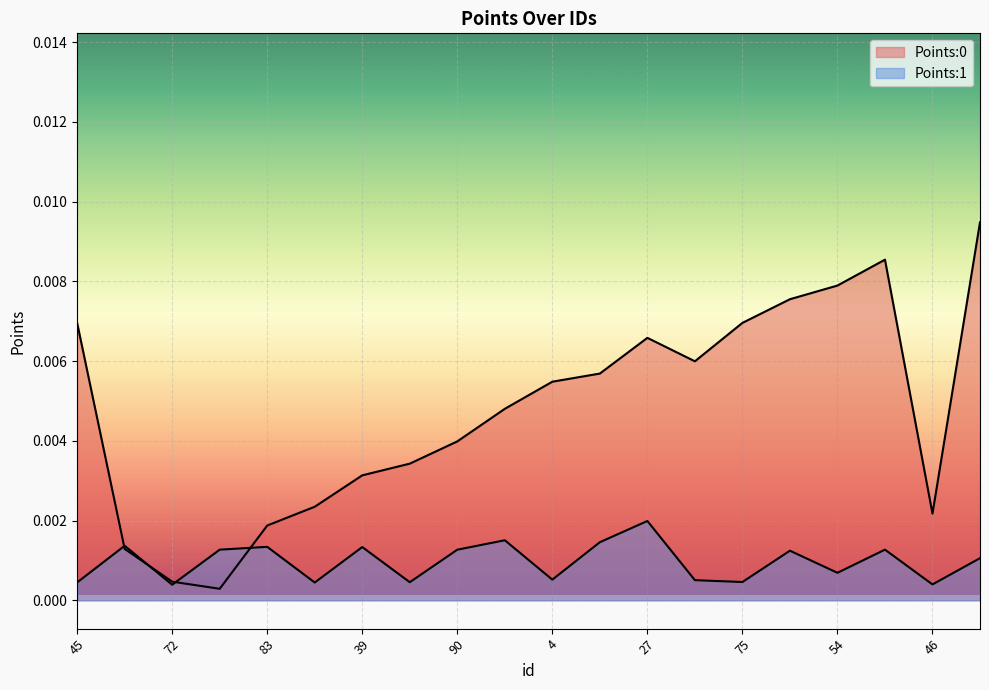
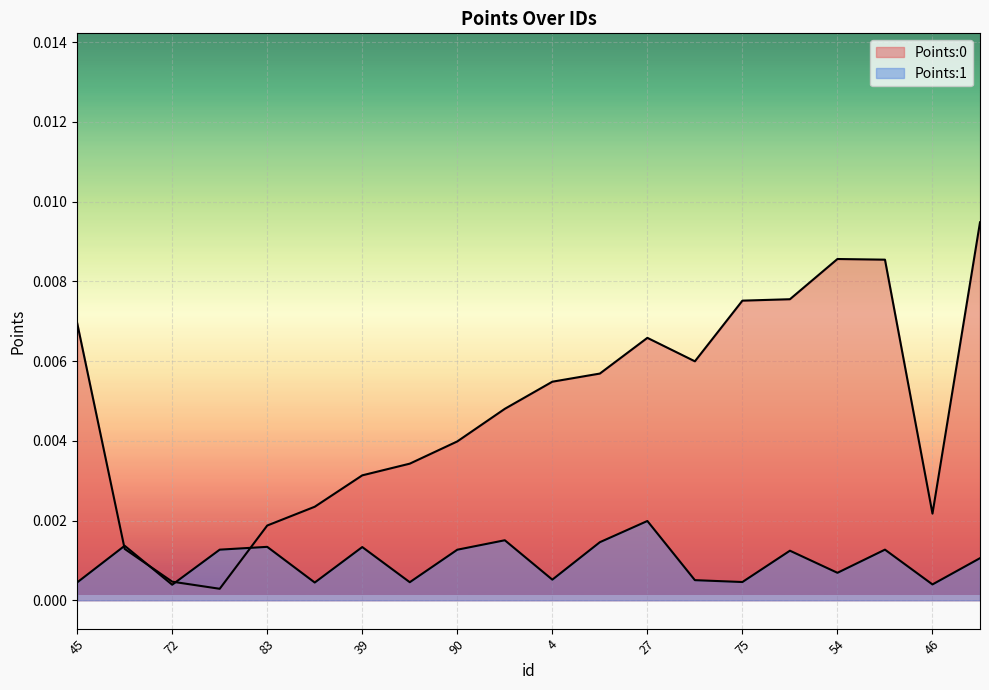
  {
    "Points:0": {
      "45": 0.0070,
      "72": 0.0005,
      "83": 0.0019,
      "39": 0.0031,
      "90": 0.0040,
      "4": 0.0055,
      "27": 0.0066,
-     "75": 0.0070,
-     "54": 0.0079,
+     "75": 0.0075,
+     "54": 0.0086,
      "46": 0.0022
    },
    "Points:1": {
      "45": 0.0004,
      "72": 0.0004,
      "83": 0.0013,
      "39": 0.0013,
      "90": 0.0013,
      "4": 0.0005,
      "27": 0.0020,
      "75": 0.0005,
      "54": 0.0007,
      "46": 0.0004
    }
  }
